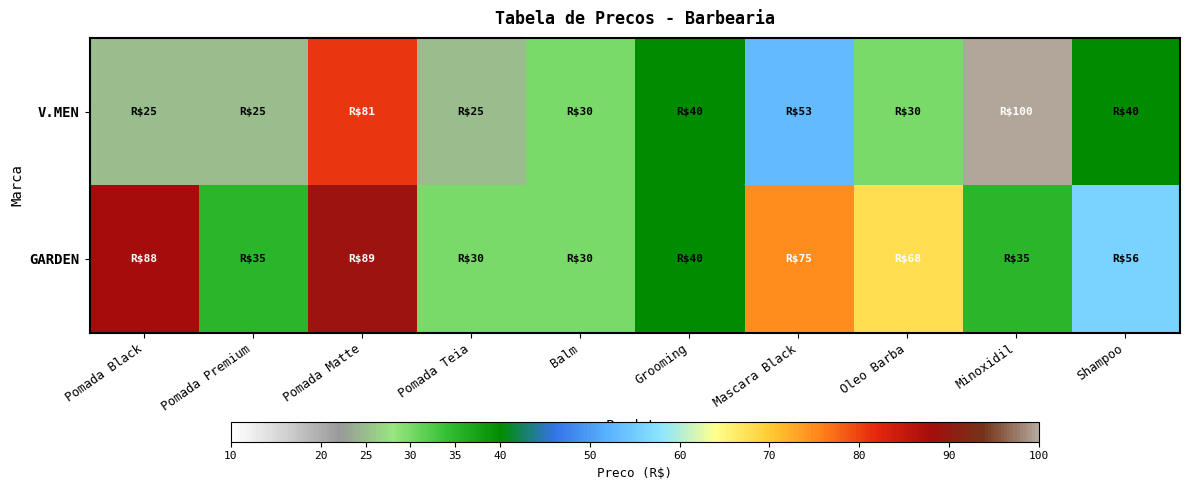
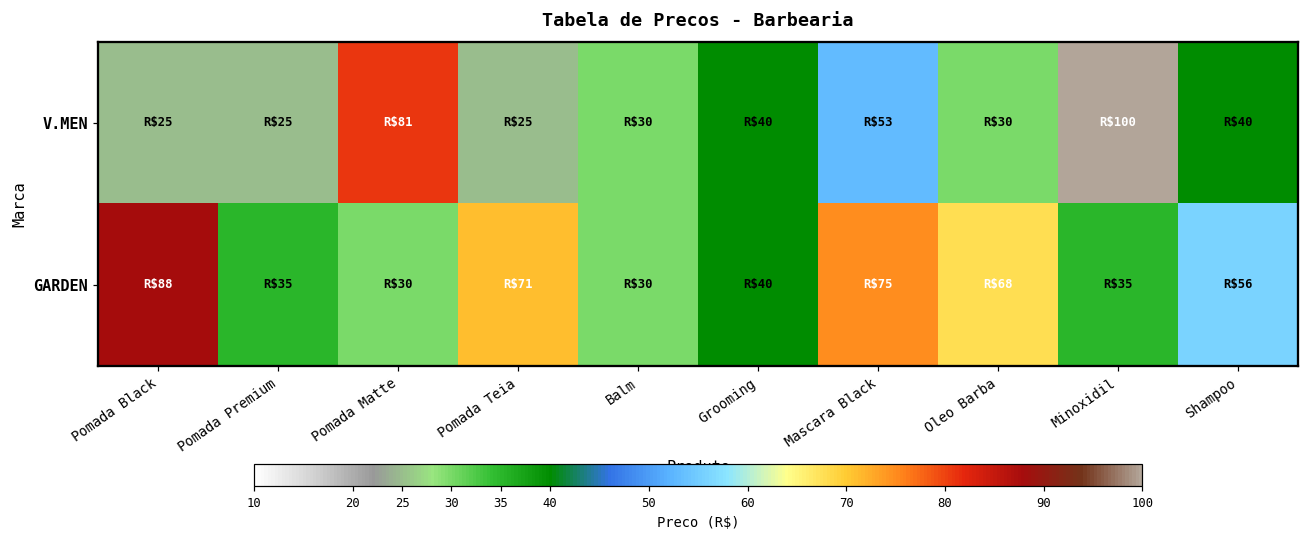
  {
    "V.MEN": {
      "Pomada Black": "$25",
      "Pomada Premium": "$25",
      "Pomada Matte": "$81",
      "Pomada Teia": "$25",
      "Balm": "$30",
      "Grooming": "$40",
      "Mascara Black": "$53",
      "Oleo Barba": "$30",
      "Minoxidil": "$100",
      "Shampoo": "$40"
    },
    "GARDEN": {
      "Pomada Black": "$88",
      "Pomada Premium": "$35",
-     "Pomada Matte": "$89",
-     "Pomada Teia": "$30",
+     "Pomada Matte": "$30",
+     "Pomada Teia": "$71",
      "Balm": "$30",
      "Grooming": "$40",
      "Mascara Black": "$75",
      "Oleo Barba": "$68",
      "Minoxidil": "$35",
      "Shampoo": "$56"
    }
  }
